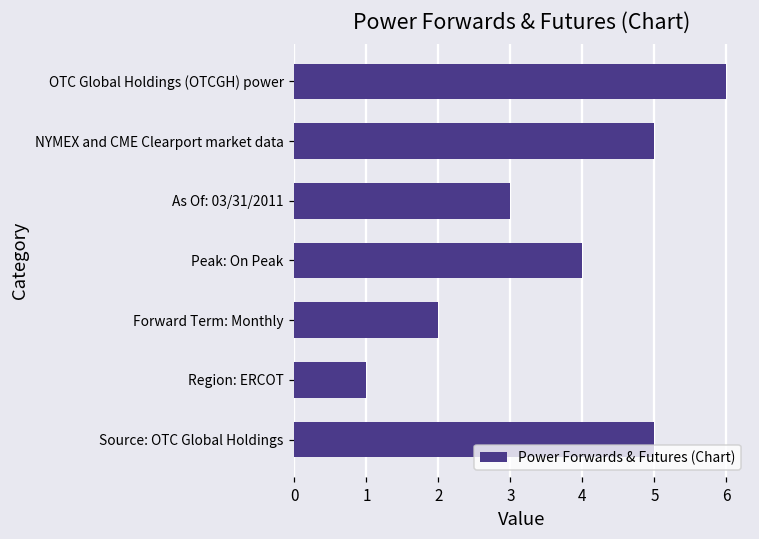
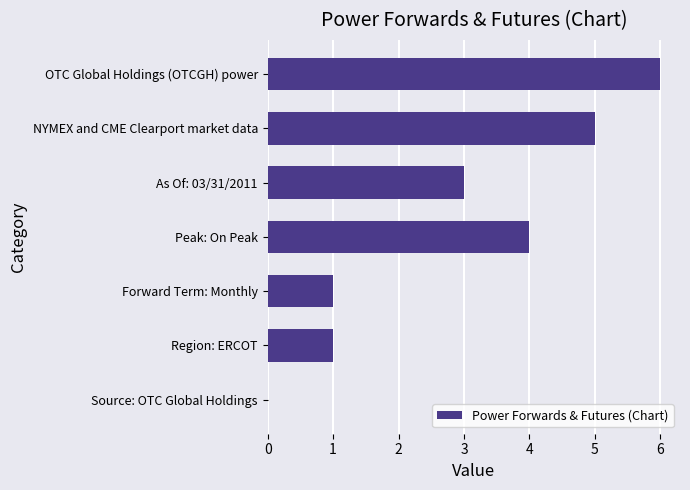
  {
    "OTC Global Holdings (OTCGH) power": 6,
    "NYMEX and CME Clearport market data": 5,
    "As Of: 03/31/2011": 3,
    "Peak: On Peak": 4,
-   "Forward Term: Monthly": 2,
+   "Forward Term: Monthly": 1,
    "Region: ERCOT": 1,
-   "Source: OTC Global Holdings": 5
+   "Source: OTC Global Holdings": 0
  }
